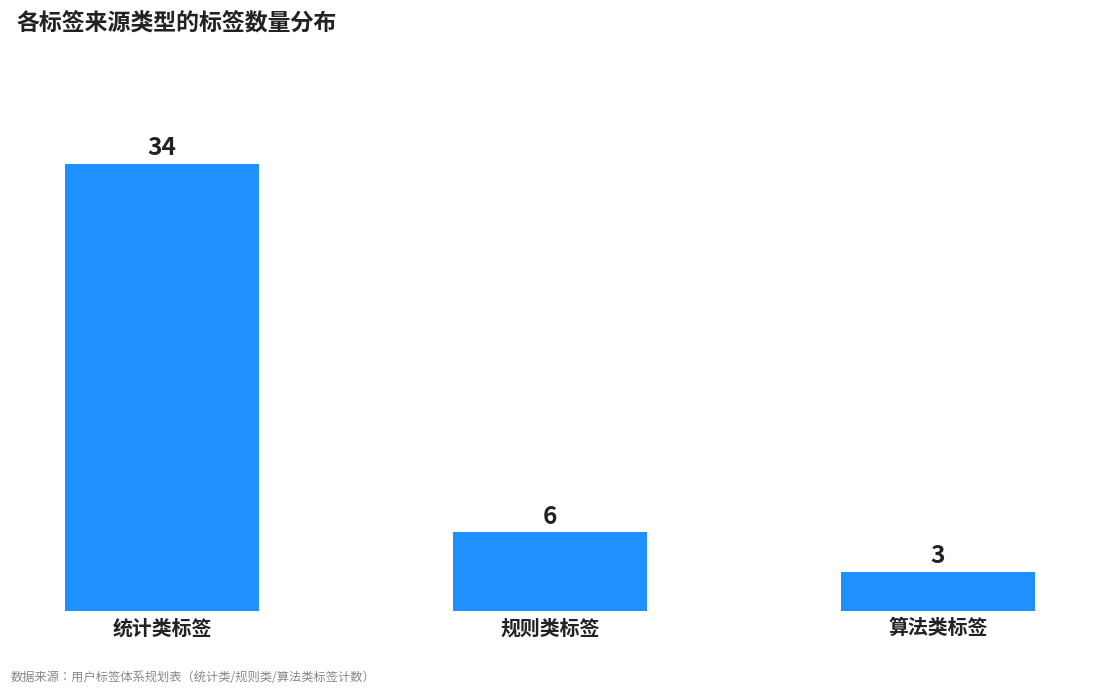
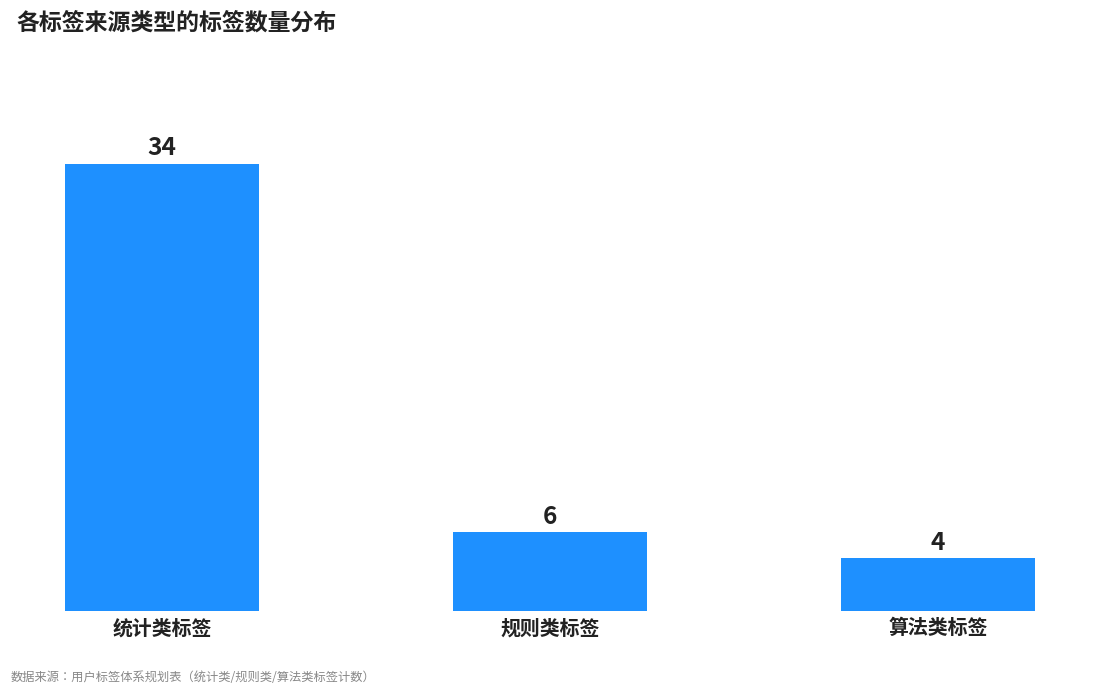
  {
    "统计类标签": 34,
    "规则类标签": 6,
-   "算法类标签": 3
+   "算法类标签": 4
  }
